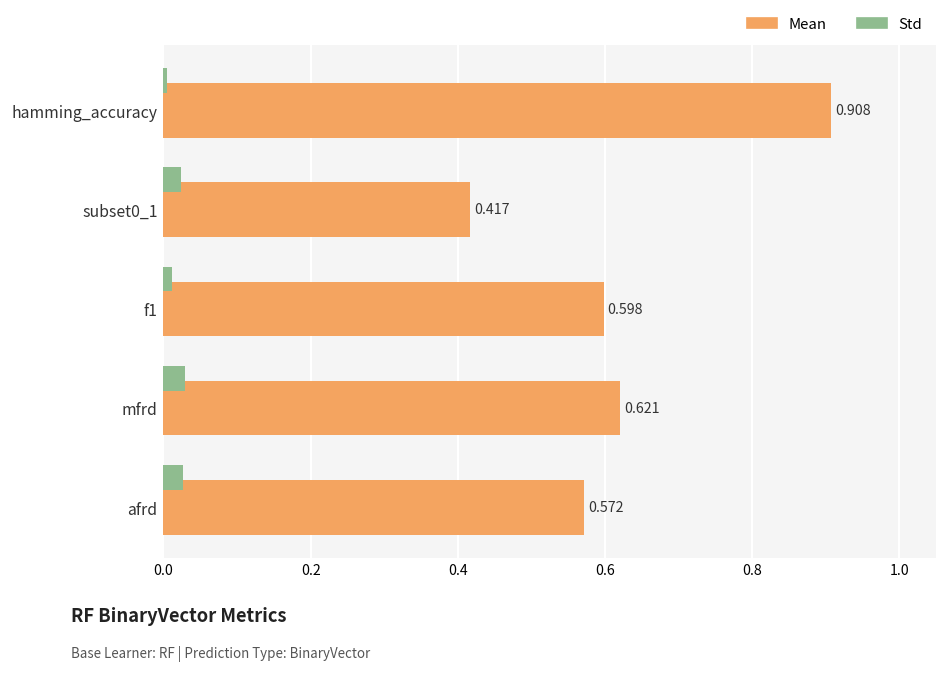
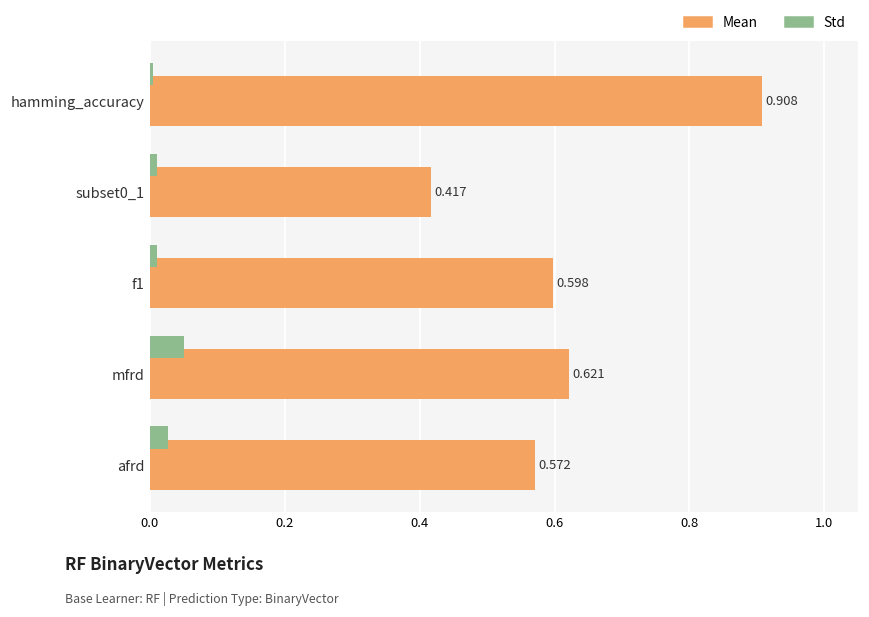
  {
    "Mean": {
      "hamming_accuracy": 0.908,
      "subset0_1": 0.417,
      "f1": 0.598,
      "mfrd": 0.621,
      "afrd": 0.572
    },
    "Std": {
      "hamming_accuracy": 0.00,
-     "subset0_1": 0.02,
+     "subset0_1": 0.01,
      "f1": 0.01,
-     "mfrd": 0.03,
+     "mfrd": 0.05,
      "afrd": 0.03
    }
  }
